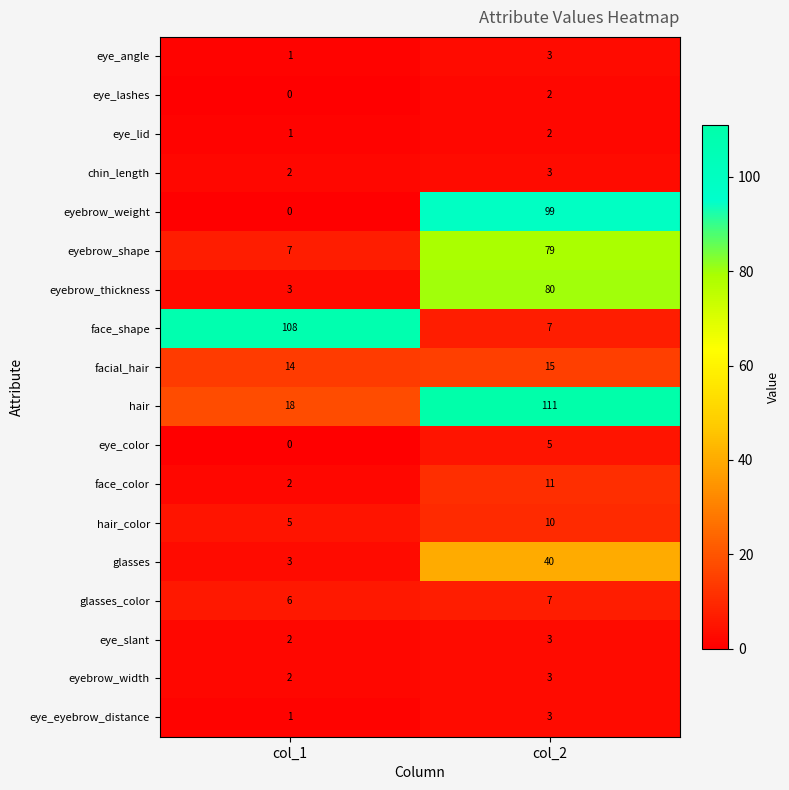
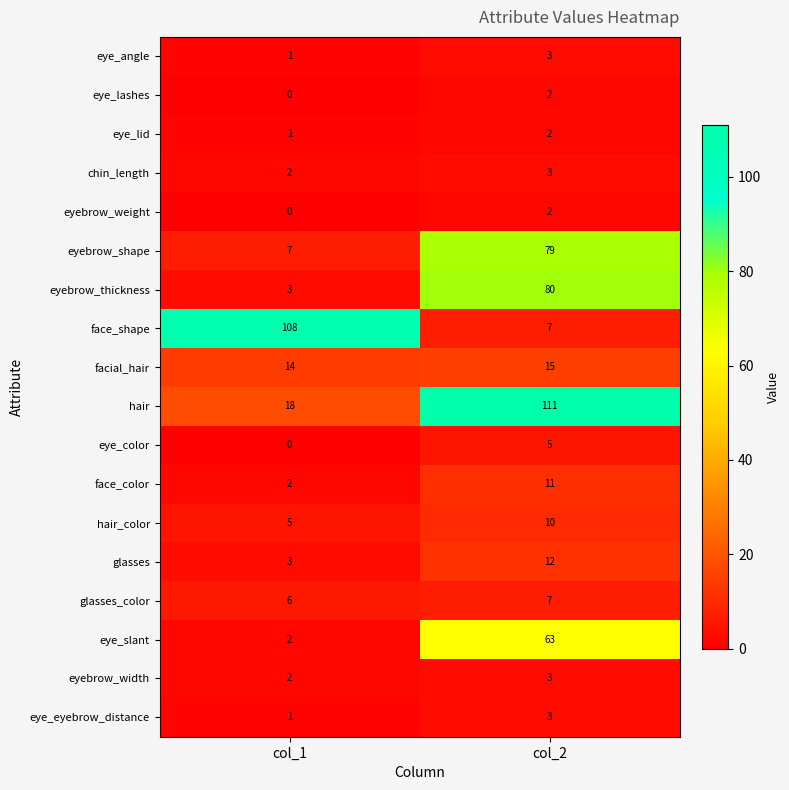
  {
    "eye_angle": {
      "col_1": 1,
      "col_2": 3
    },
    "eye_lashes": {
      "col_1": 0,
      "col_2": 2
    },
    "eye_lid": {
      "col_1": 1,
      "col_2": 2
    },
    "chin_length": {
      "col_1": 2,
      "col_2": 3
    },
    "eyebrow_weight": {
      "col_1": 0,
-     "col_2": 99
+     "col_2": 2
    },
    "eyebrow_shape": {
      "col_1": 7,
      "col_2": 79
    },
    "eyebrow_thickness": {
      "col_1": 3,
      "col_2": 80
    },
    "face_shape": {
      "col_1": 108,
      "col_2": 7
    },
    "facial_hair": {
      "col_1": 14,
      "col_2": 15
    },
    "hair": {
      "col_1": 18,
      "col_2": 111
    },
    "eye_color": {
      "col_1": 0,
      "col_2": 5
    },
    "face_color": {
      "col_1": 2,
      "col_2": 11
    },
    "hair_color": {
      "col_1": 5,
      "col_2": 10
    },
    "glasses": {
      "col_1": 3,
-     "col_2": 40
+     "col_2": 12
    },
    "glasses_color": {
      "col_1": 6,
      "col_2": 7
    },
    "eye_slant": {
      "col_1": 2,
-     "col_2": 3
+     "col_2": 63
    },
    "eyebrow_width": {
      "col_1": 2,
      "col_2": 3
    },
    "eye_eyebrow_distance": {
      "col_1": 1,
      "col_2": 3
    }
  }
